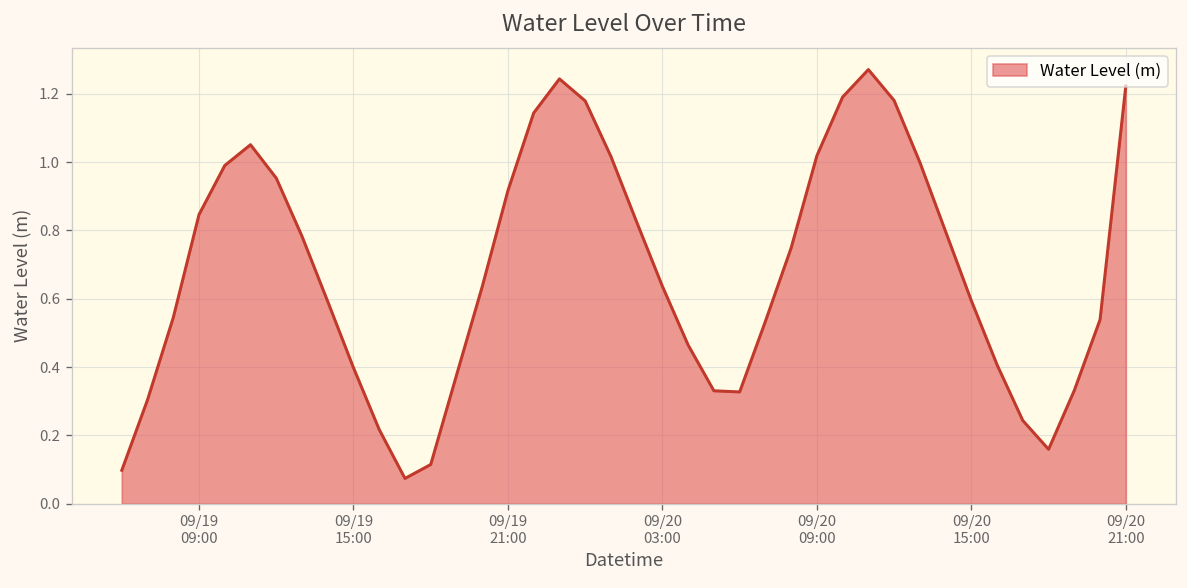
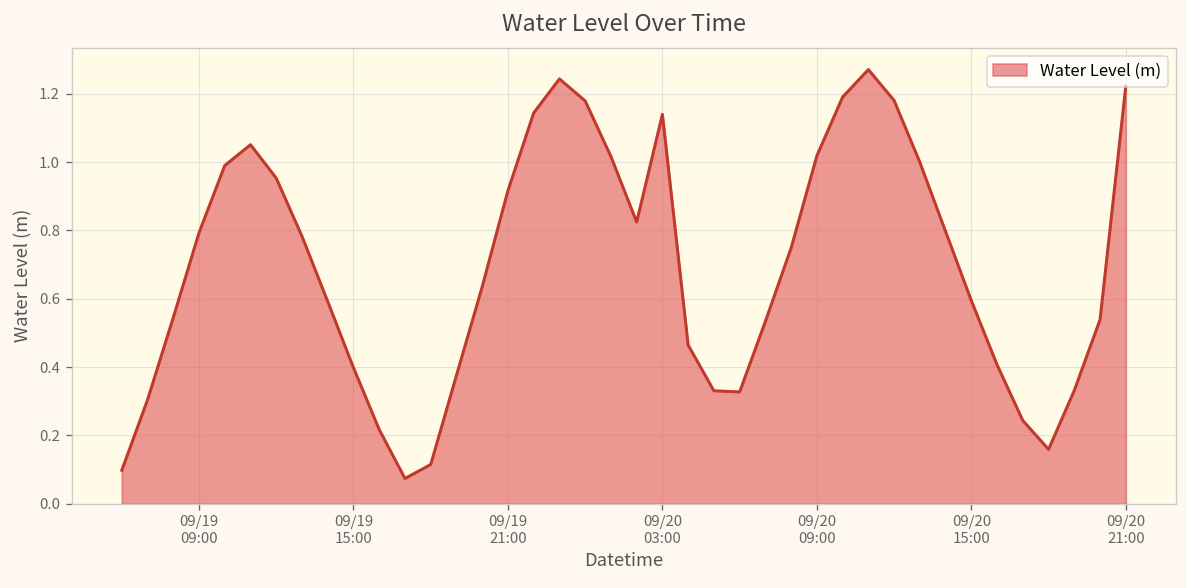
  {
-   "09/19 09:00": 0.85,
+   "09/19 09:00": 0.79,
    "09/19 15:00": 0.40,
    "09/19 21:00": 0.92,
-   "09/20 03:00": 0.64,
+   "09/20 03:00": 1.14,
    "09/20 09:00": 1.02,
    "09/20 15:00": 0.59
  }
